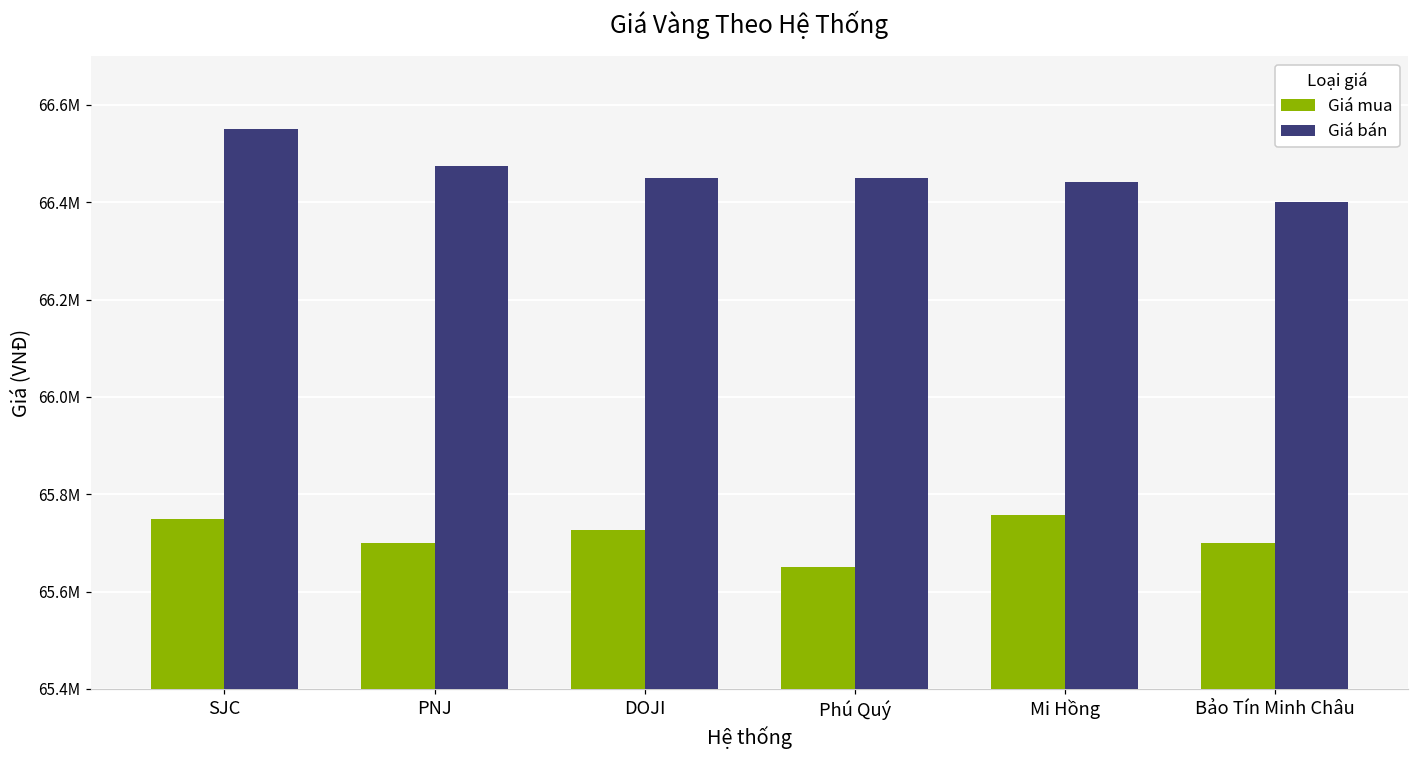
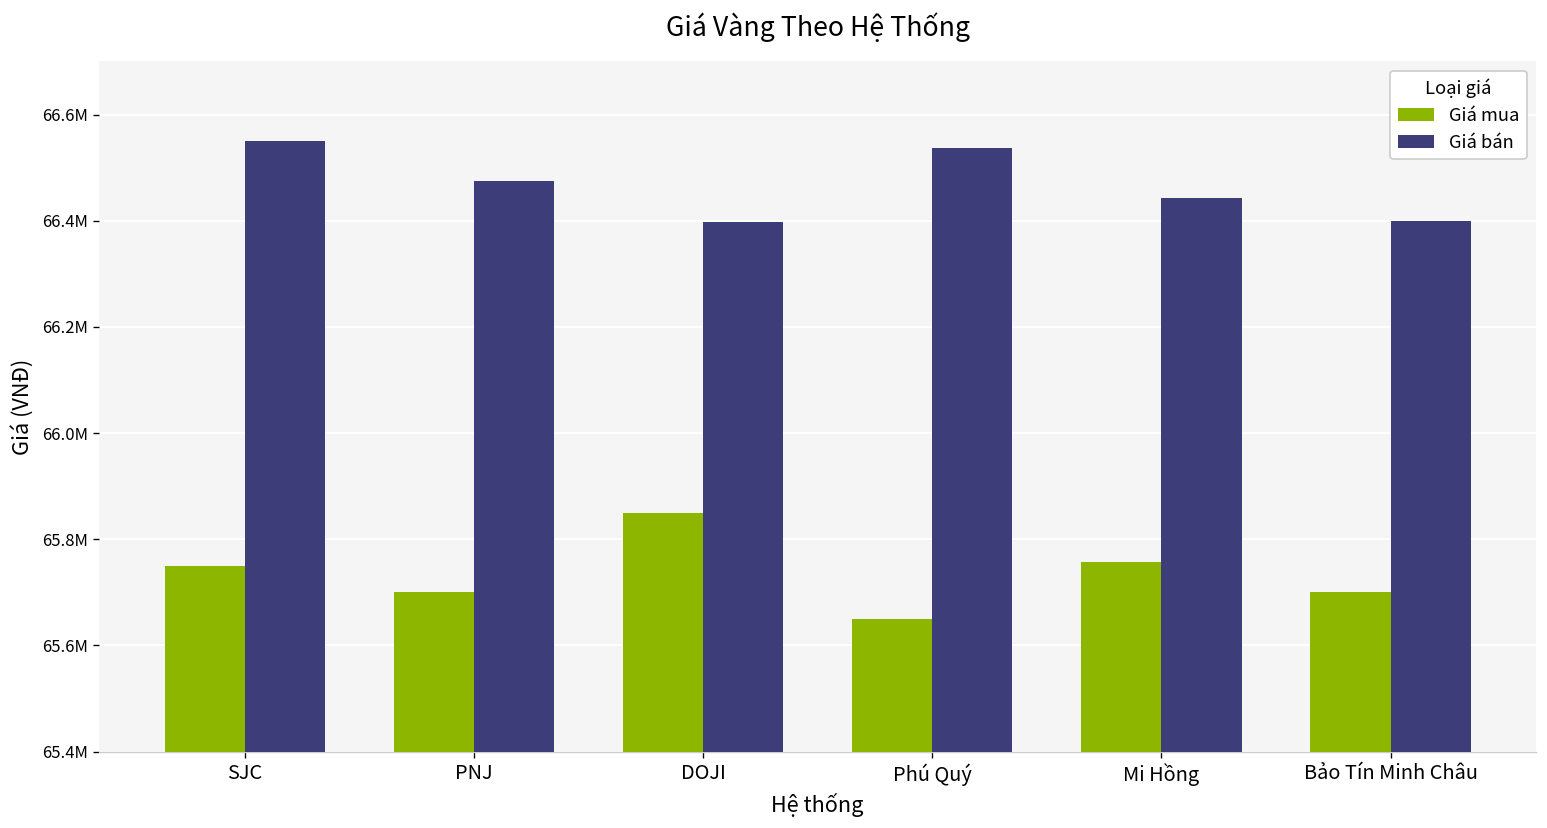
  {
    "Giá mua": {
      "SJC": 65750000,
      "PNJ": 65700000,
-     "DOJI": 65730000,
+     "DOJI": 65850000,
      "Phú Quý": 65650000,
      "Mi Hồng": 65760000,
      "Bảo Tín Minh Châu": 65700000
    },
    "Giá bán": {
      "SJC": 66550000,
      "PNJ": 66470000,
-     "DOJI": 66450000,
-     "Phú Quý": 66450000,
+     "DOJI": 66400000,
+     "Phú Quý": 66540000,
      "Mi Hồng": 66440000,
      "Bảo Tín Minh Châu": 66400000
    }
  }
